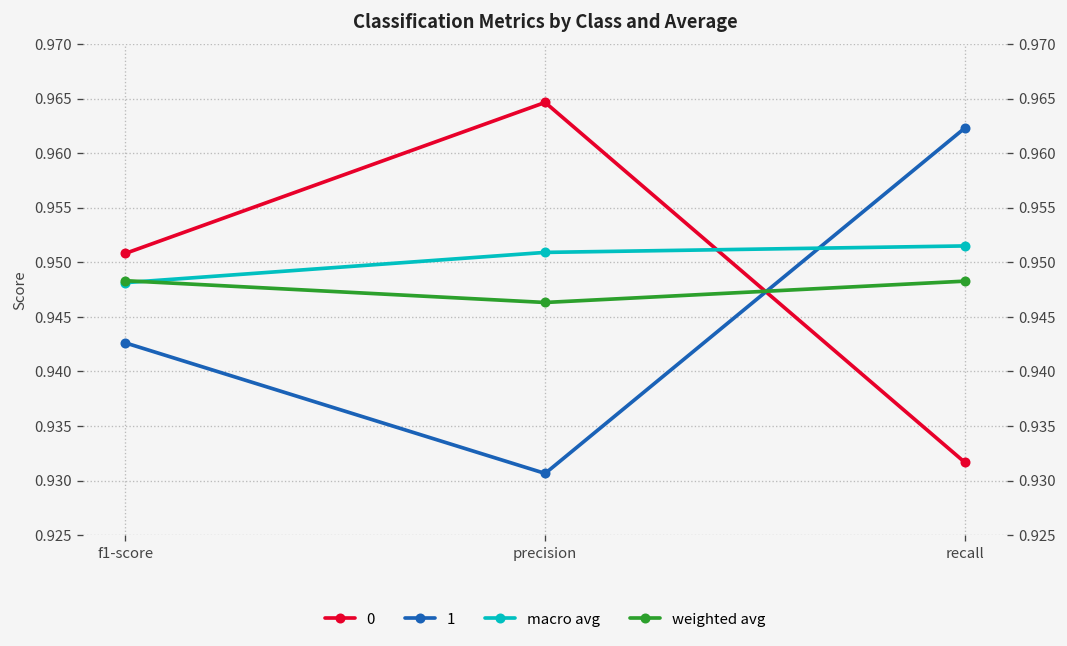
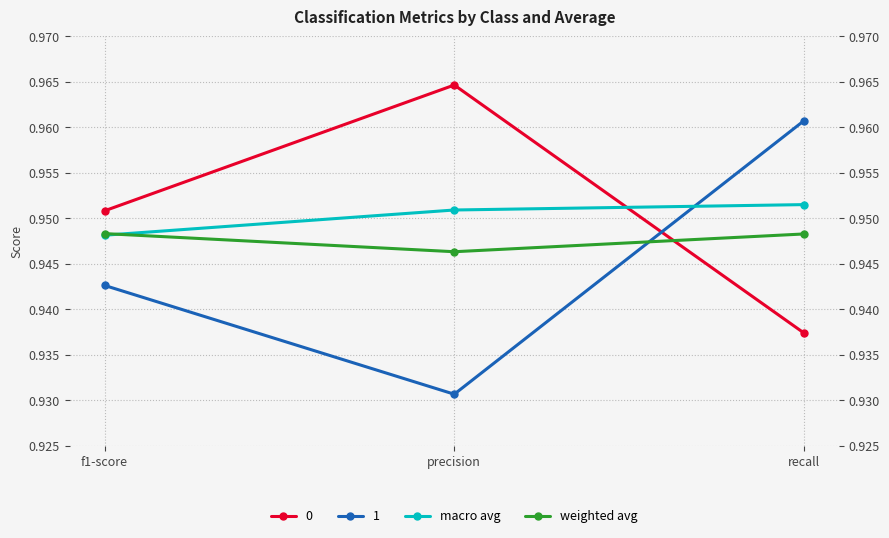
  {
    "0": {
      "f1-score": 0.951,
      "precision": 0.965,
-     "recall": 0.932
+     "recall": 0.937
    },
    "1": {
      "f1-score": 0.943,
      "precision": 0.931,
-     "recall": 0.962
+     "recall": 0.961
    },
    "macro avg": {
      "precision": 0.951,
      "recall": 0.952
    },
    "weighted avg": {
      "precision": 0.946,
      "recall": 0.948
    }
  }
